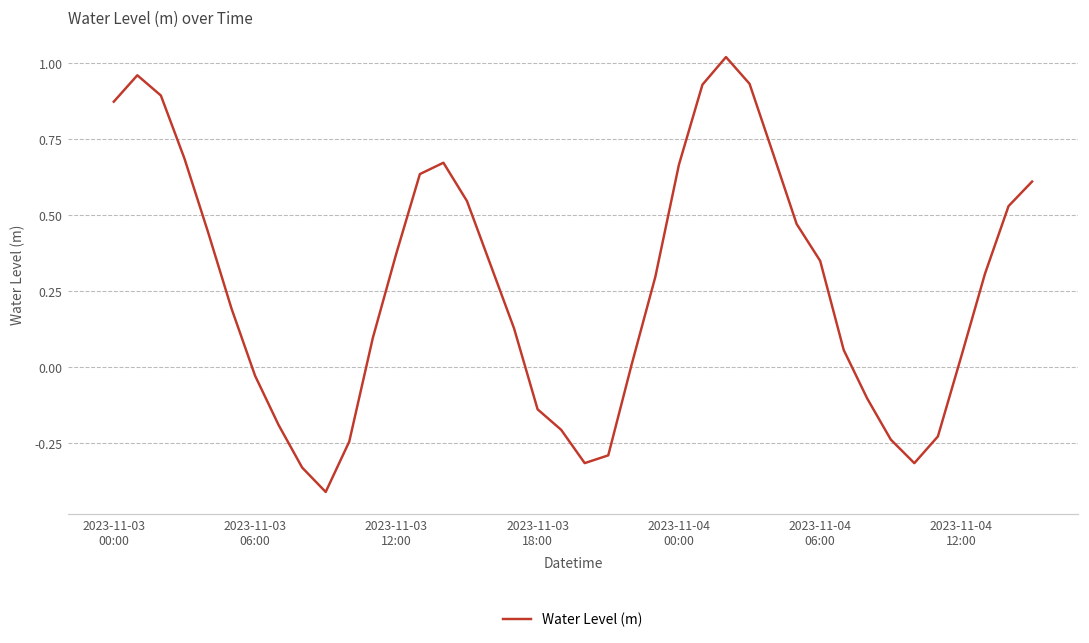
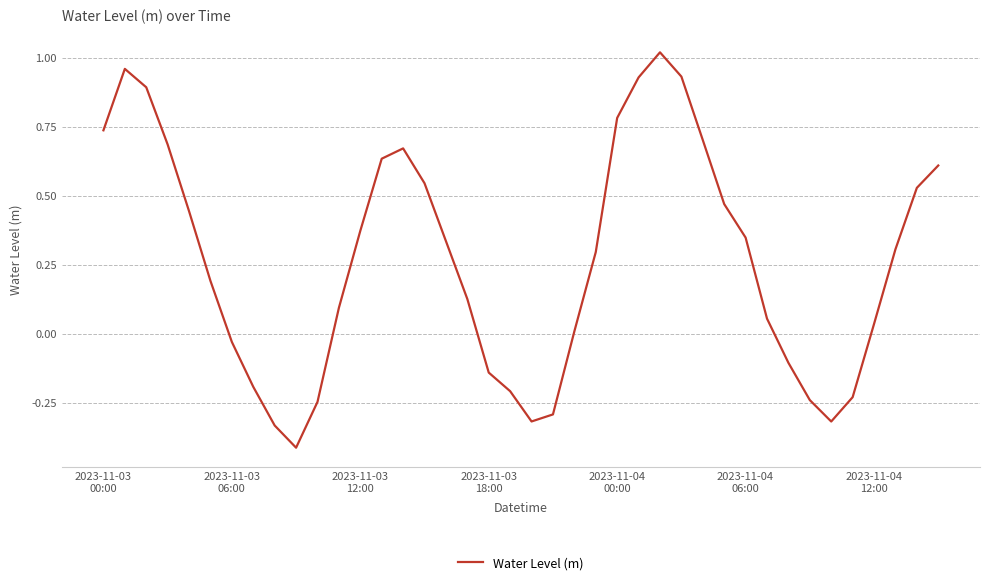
  {
-   "2023-11-03 00:00": 0.87,
+   "2023-11-03 00:00": 0.74,
    "2023-11-03 06:00": -0.03,
    "2023-11-03 12:00": 0.37,
    "2023-11-03 18:00": -0.14,
-   "2023-11-04 00:00": 0.67,
+   "2023-11-04 00:00": 0.78,
    "2023-11-04 06:00": 0.35,
    "2023-11-04 12:00": 0.04
  }
